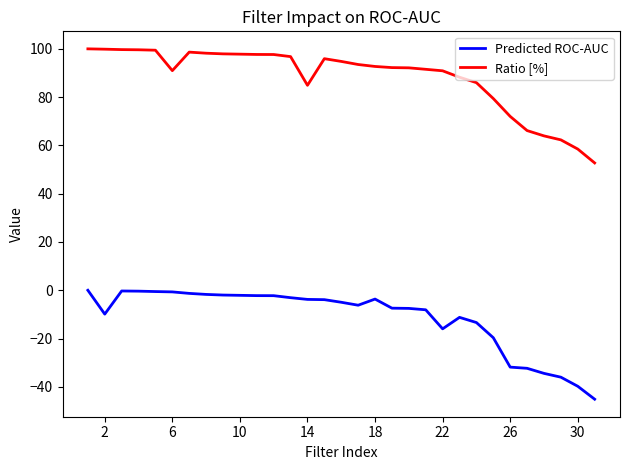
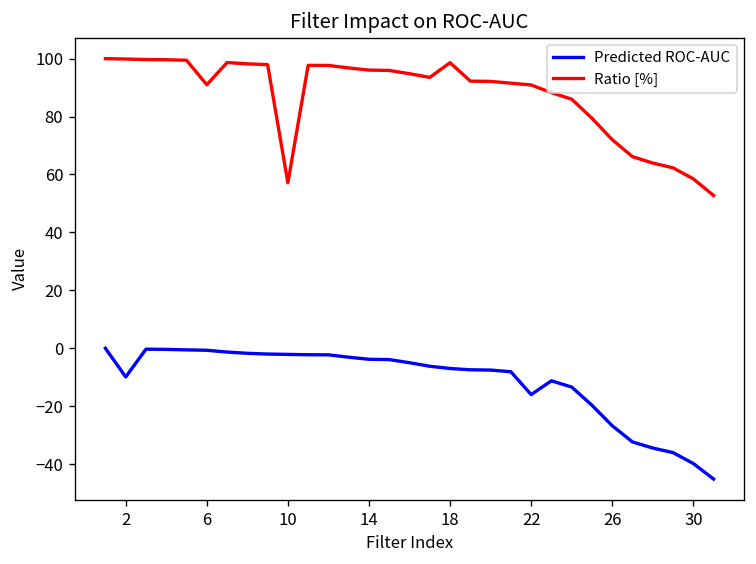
  {
    "Predicted ROC-AUC": {
      "2": -10,
      "6": -1,
      "10": -2,
      "14": -4,
-     "18": -4,
+     "18": -7,
      "22": -16,
-     "26": -32,
+     "26": -27,
      "30": -40
    },
    "Ratio [%]": {
      "2": 100,
      "6": 91,
-     "10": 98,
-     "14": 85,
-     "18": 93,
+     "10": 57,
+     "14": 96,
+     "18": 99,
      "22": 91,
      "26": 72,
      "30": 58
    }
  }
